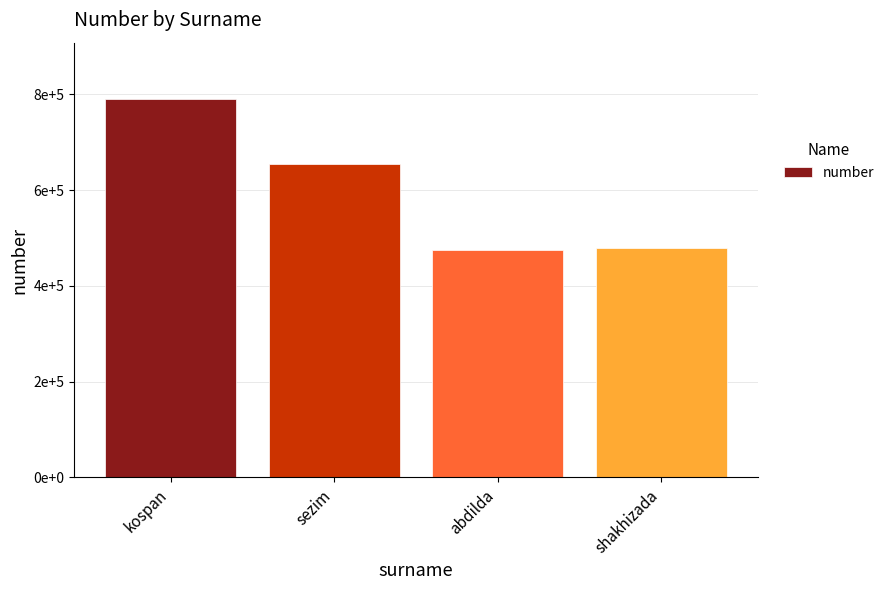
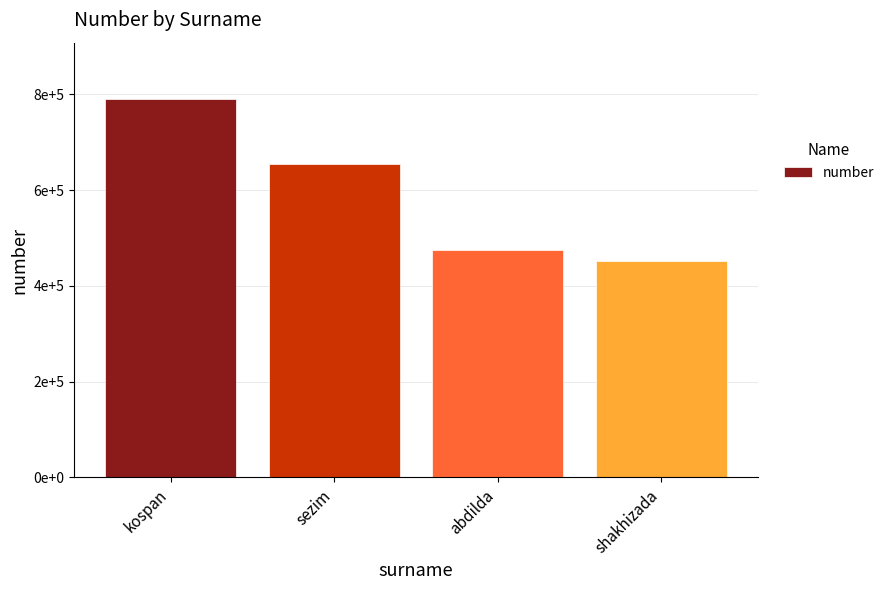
  {
    "kospan": 790000,
    "sezim": 650000,
    "abdilda": 470000,
-   "shakhizada": 480000
+   "shakhizada": 450000
  }
